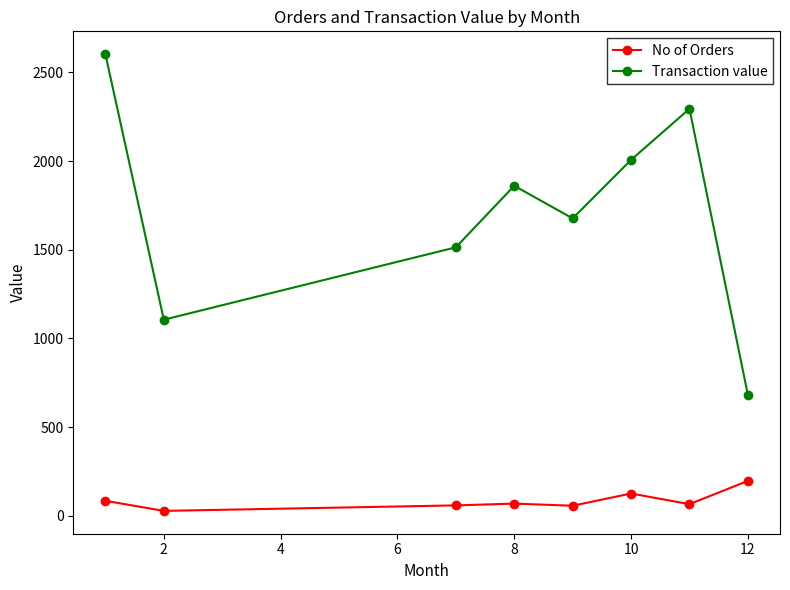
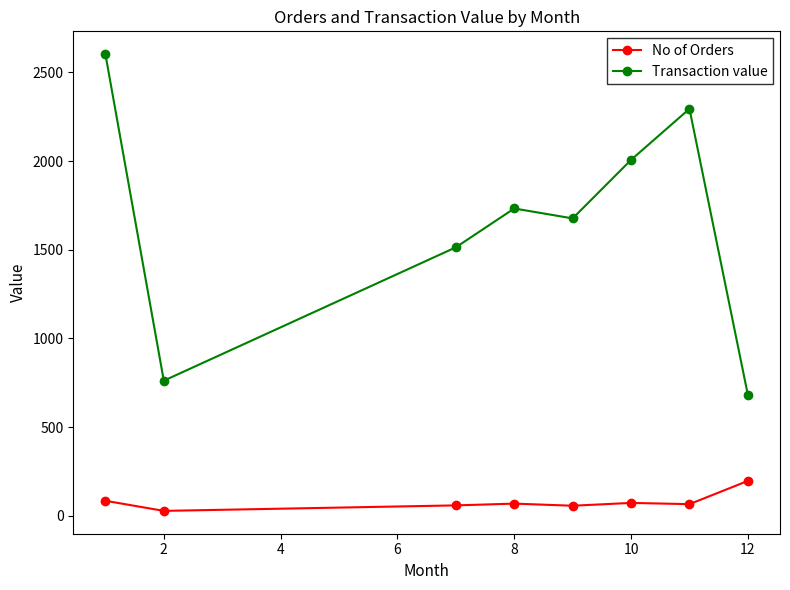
  {
    "No of Orders": {
      "2": 30,
      "8": 70,
-     "10": 130,
+     "10": 70,
      "12": 200
    },
    "Transaction value": {
-     "2": 1110,
-     "8": 1860,
+     "2": 760,
+     "8": 1730,
      "10": 2010,
      "12": 680
    }
  }
